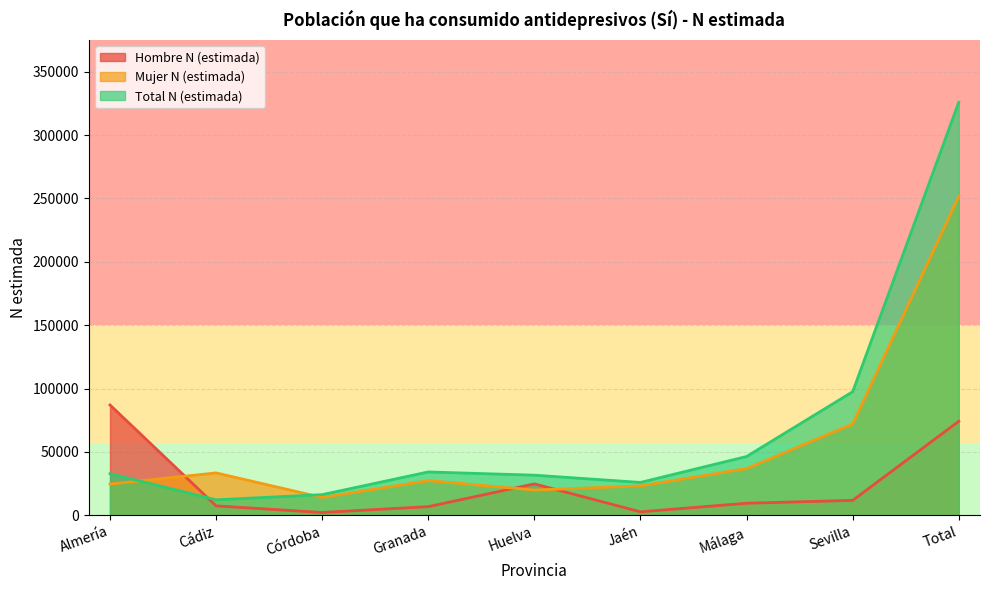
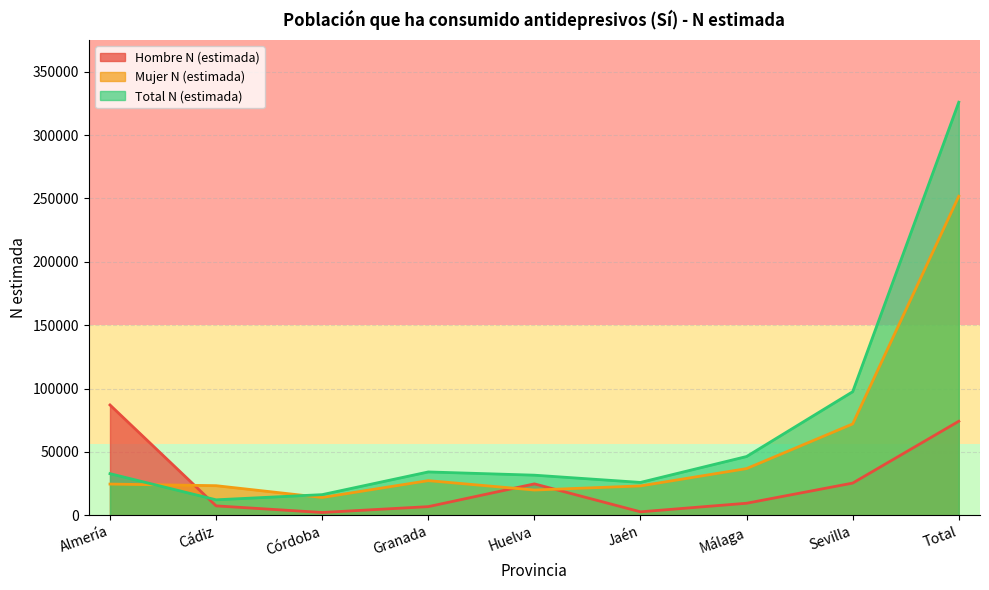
  {
    "Hombre N (estimada)": {
      "Almería": 87000,
      "Cádiz": 7000,
      "Córdoba": 2000,
      "Granada": 7000,
      "Huelva": 25000,
      "Jaén": 3000,
      "Málaga": 10000,
-     "Sevilla": 12000,
+     "Sevilla": 25000,
      "Total": 74000
    },
    "Mujer N (estimada)": {
      "Almería": 25000,
-     "Cádiz": 33000,
+     "Cádiz": 23000,
      "Córdoba": 14000,
      "Granada": 27000,
      "Huelva": 20000,
      "Jaén": 23000,
      "Málaga": 37000,
      "Sevilla": 72000,
      "Total": 252000
    },
    "Total N (estimada)": {
      "Almería": 33000,
      "Cádiz": 12000,
      "Córdoba": 16000,
      "Granada": 34000,
      "Huelva": 32000,
      "Jaén": 26000,
      "Málaga": 46000,
      "Sevilla": 98000,
      "Total": 326000
    }
  }
